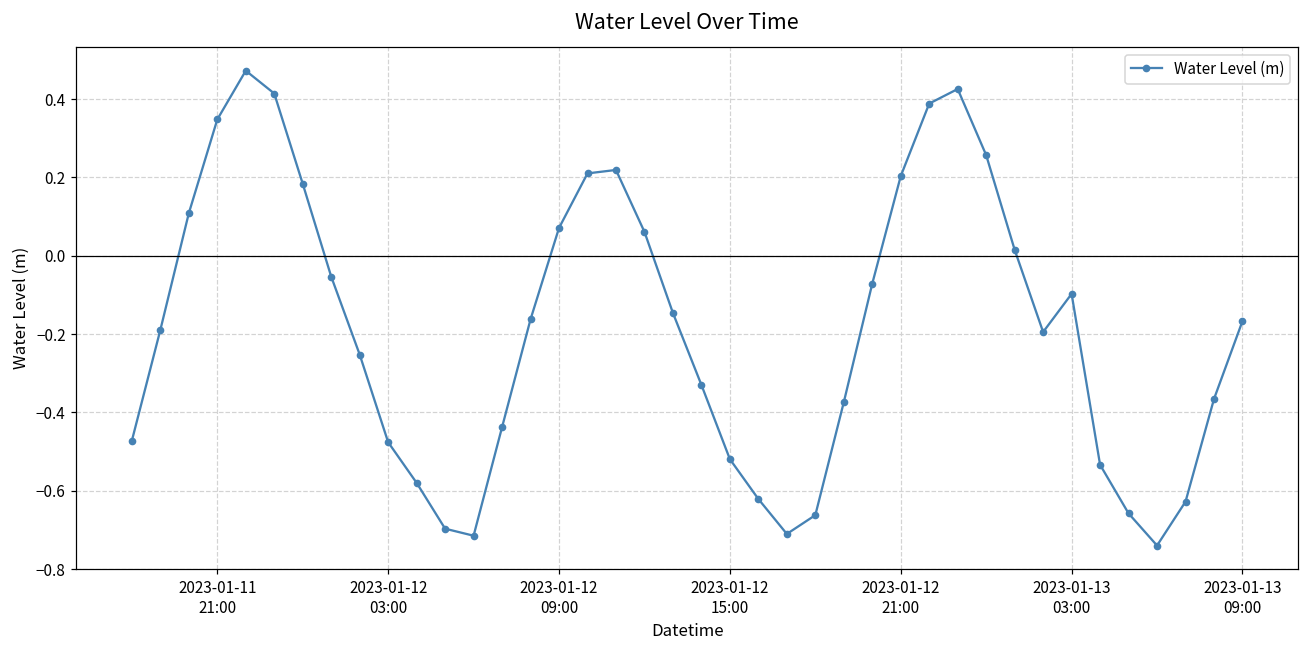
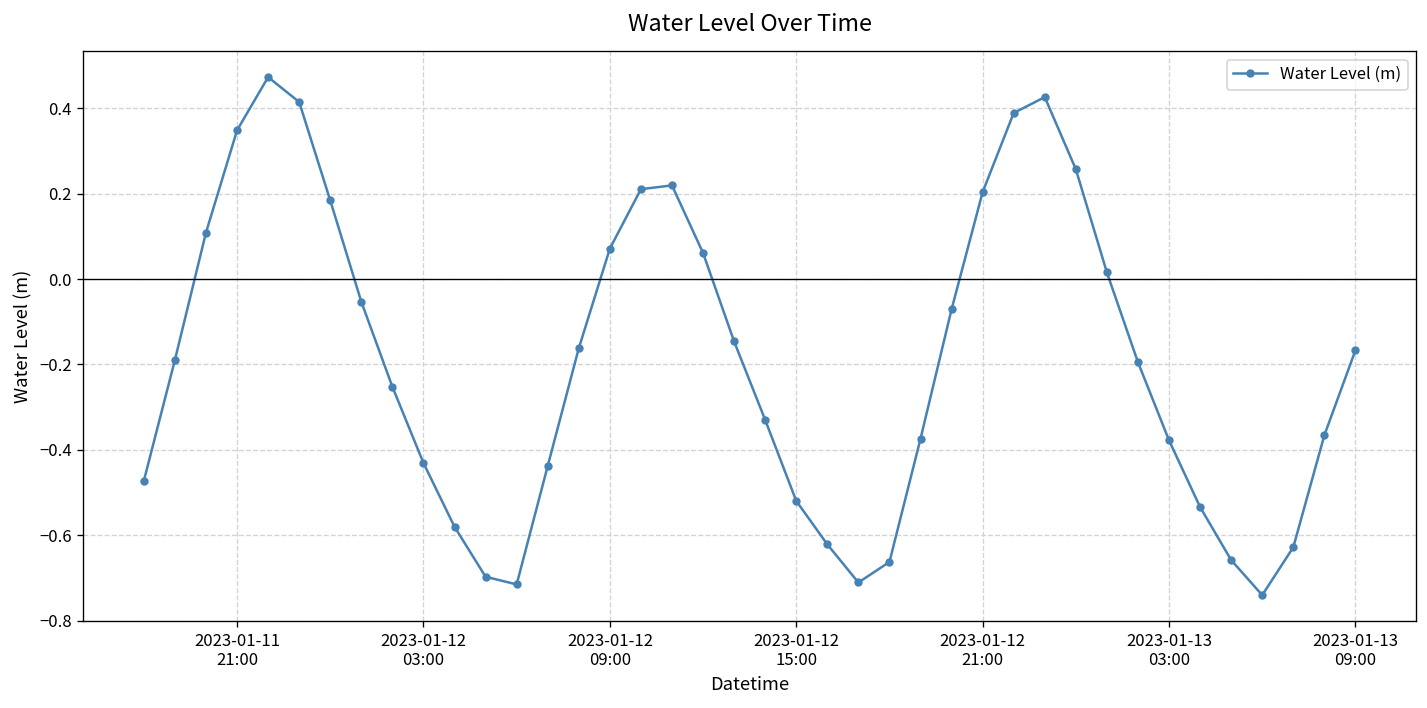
  {
    "2023-01-11 21:00": 0.35,
-   "2023-01-12 03:00": -0.48,
+   "2023-01-12 03:00": -0.43,
    "2023-01-12 09:00": 0.07,
    "2023-01-12 15:00": -0.52,
    "2023-01-12 21:00": 0.20,
-   "2023-01-13 03:00": -0.10,
+   "2023-01-13 03:00": -0.38,
    "2023-01-13 09:00": -0.17
  }
